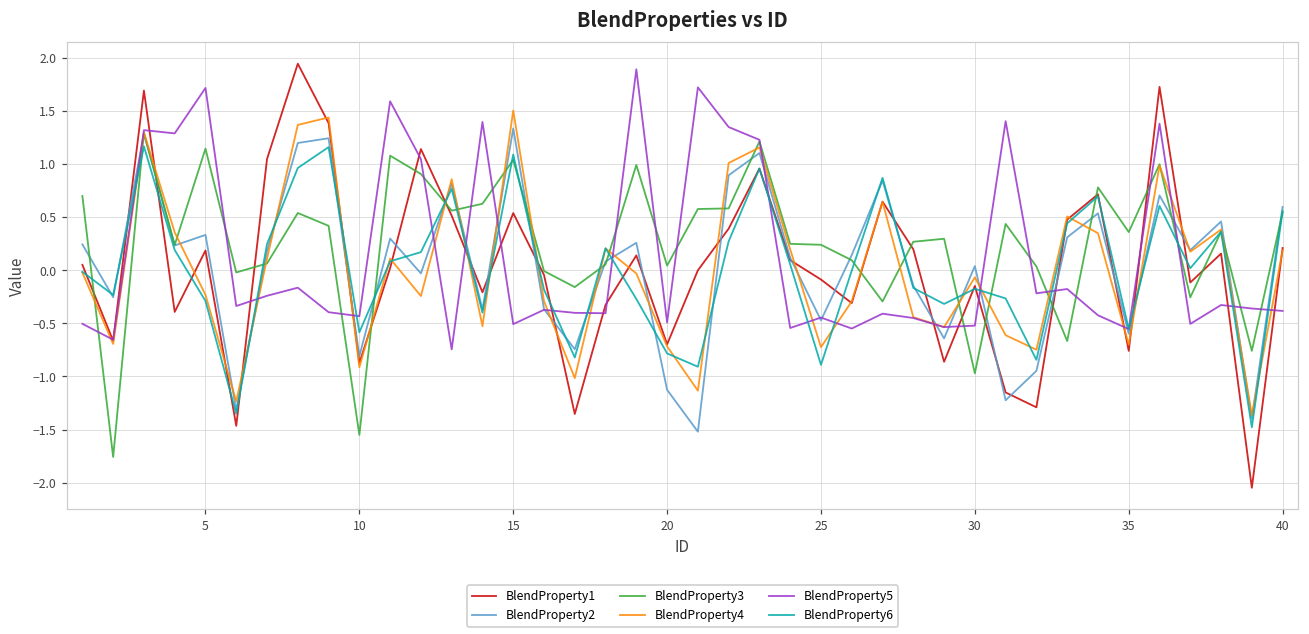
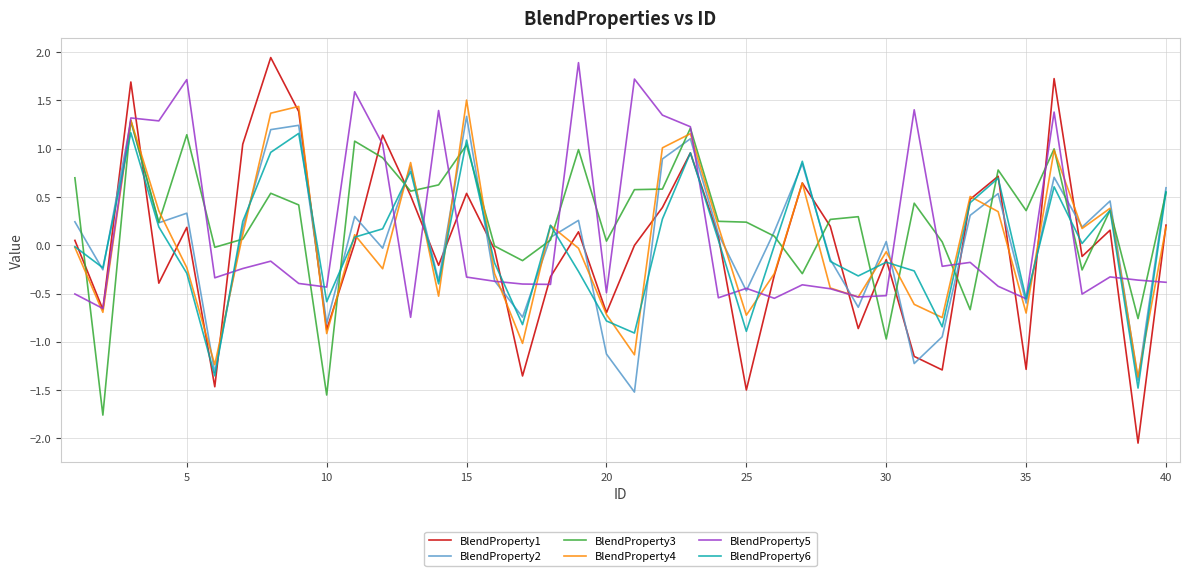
  {
    "BlendProperty1": {
      "5": 0.2,
      "10": -0.9,
      "15": 0.5,
-     "25": -0.1,
+     "25": -1.5,
      "30": -0.1,
-     "35": -0.8
+     "35": -1.3
    },
    "BlendProperty2": {
      "5": 0.3,
      "10": -0.8,
      "15": 1.3,
      "20": -1.1,
      "30": 0.0,
      "35": -0.6,
      "40": 0.6
    },
    "BlendProperty3": {
      "5": 1.1,
      "10": -1.6,
      "15": 1.0,
      "20": 0.0,
      "25": 0.2,
      "30": -1.0,
      "35": 0.4
    },
    "BlendProperty4": {
      "5": -0.2,
      "10": -0.9,
      "15": 1.5,
      "25": -0.7,
      "30": -0.1,
      "35": -0.7
    },
    "BlendProperty5": {
      "5": 1.7,
      "10": -0.4,
-     "15": -0.5,
+     "15": -0.3,
      "20": -0.5,
      "30": -0.5,
      "40": -0.4
    },
    "BlendProperty6": {
      "5": -0.3,
      "10": -0.6,
      "15": 1.1,
      "20": -0.8,
      "25": -0.9,
      "30": -0.2
    }
  }
